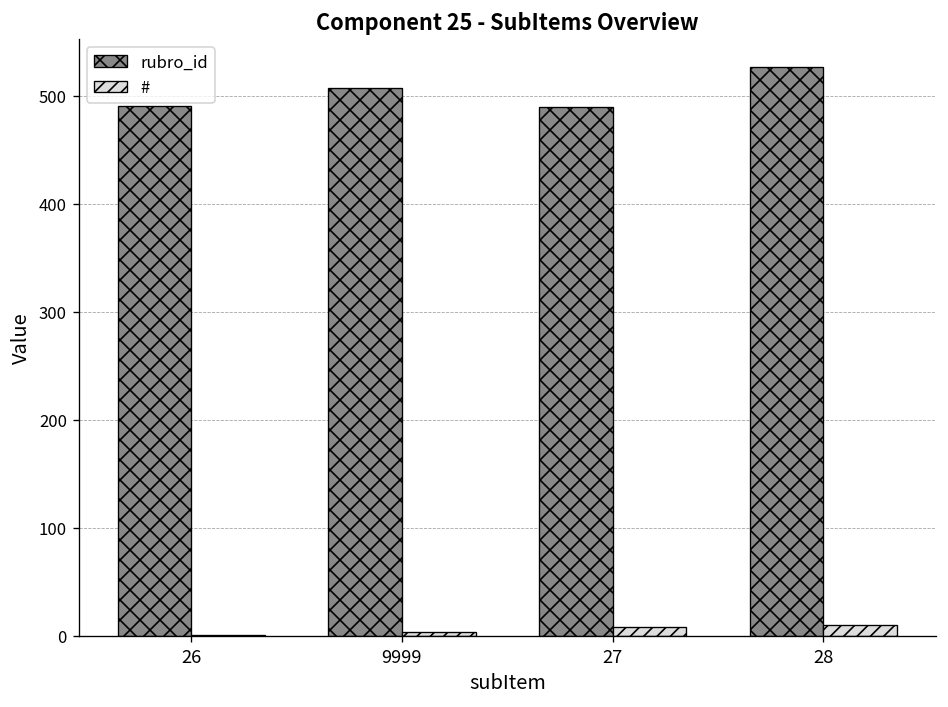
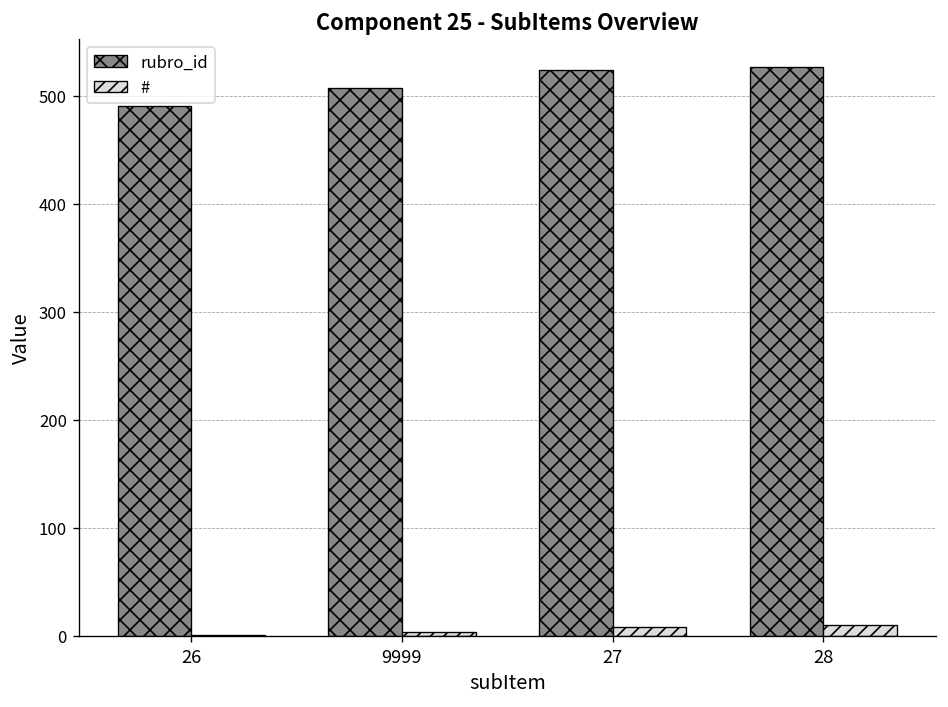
  {
    "rubro_id": {
      "26": 490,
      "9999": 510,
-     "27": 490,
+     "27": 520,
      "28": 530
    },
    "#": {
      "9999": 0,
      "27": 10,
      "28": 10
    }
  }
